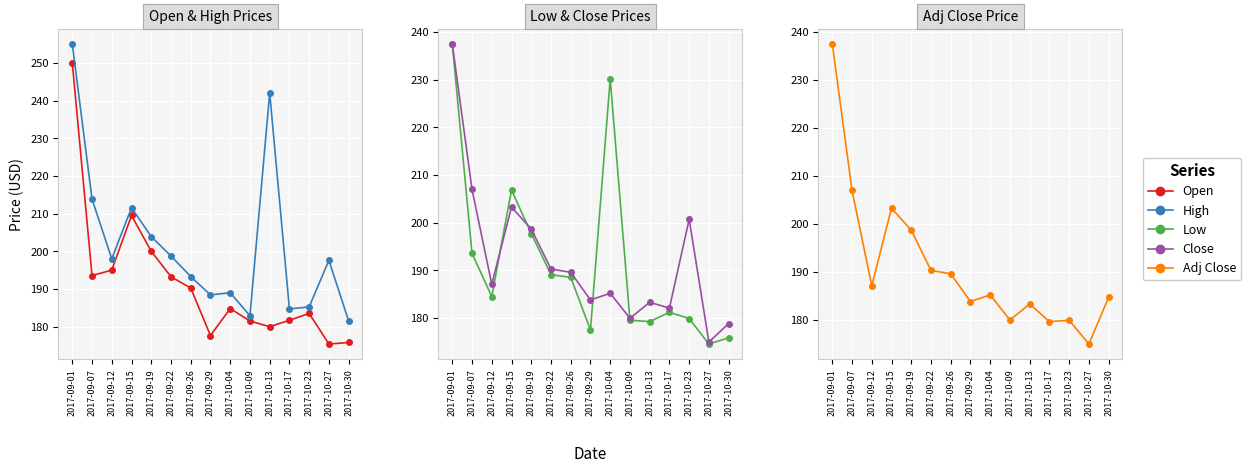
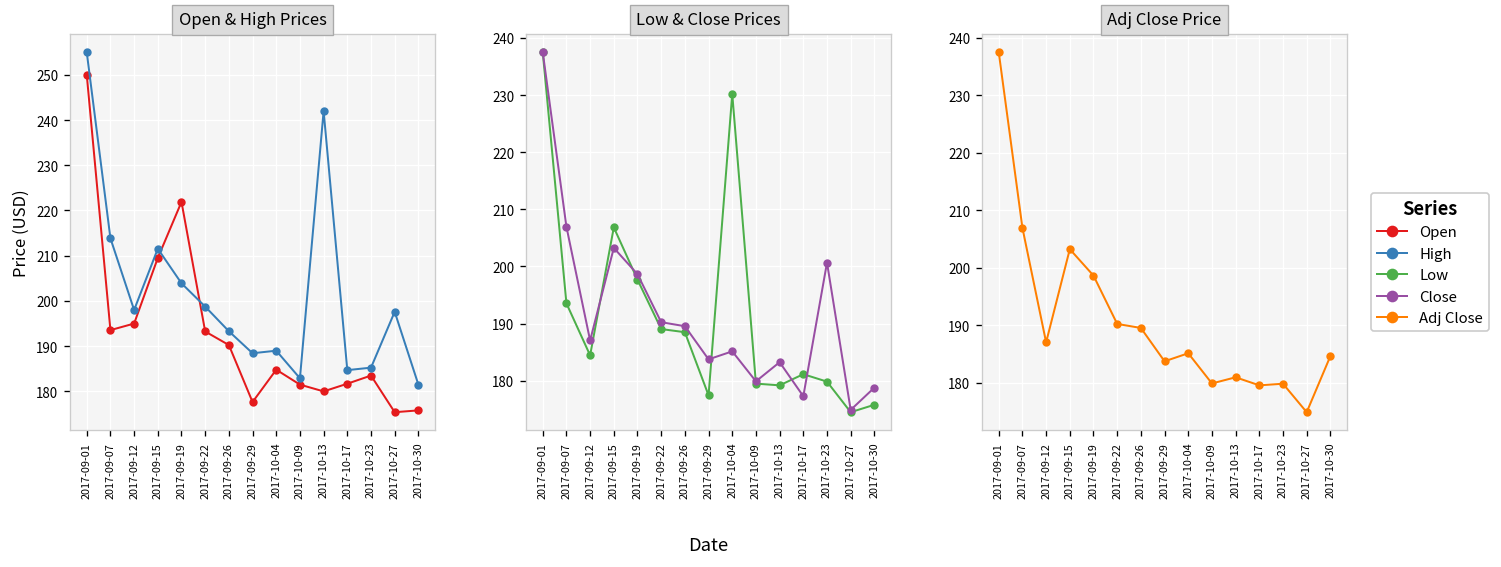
  {
    "Open & High Prices": {
      "Open": {
        "2017-09-01": 250,
        "2017-09-07": 194,
        "2017-09-12": 195,
        "2017-09-15": 210,
-       "2017-09-19": 200,
+       "2017-09-19": 222,
        "2017-09-22": 193,
        "2017-09-26": 190,
        "2017-09-29": 178,
        "2017-10-04": 185,
        "2017-10-09": 182,
        "2017-10-13": 180,
        "2017-10-17": 182,
        "2017-10-23": 184,
        "2017-10-27": 175,
        "2017-10-30": 176
      },
      "High": {
        "2017-09-01": 255,
        "2017-09-07": 214,
        "2017-09-12": 198,
        "2017-09-15": 212,
        "2017-09-19": 204,
        "2017-09-22": 199,
        "2017-09-26": 193,
        "2017-09-29": 188,
        "2017-10-04": 189,
        "2017-10-09": 183,
        "2017-10-13": 242,
        "2017-10-17": 185,
        "2017-10-23": 185,
        "2017-10-27": 198,
        "2017-10-30": 182
      }
    },
    "Low & Close Prices": {
      "Low": {
        "2017-09-07": 194,
        "2017-09-12": 184,
        "2017-09-15": 207,
        "2017-09-19": 198,
        "2017-09-22": 189,
        "2017-09-26": 189,
        "2017-09-29": 177,
        "2017-10-04": 230,
        "2017-10-13": 179,
        "2017-10-17": 181,
        "2017-10-23": 180,
        "2017-10-30": 176
      },
      "Close": {
        "2017-09-07": 207,
        "2017-09-12": 187,
        "2017-09-15": 203,
        "2017-09-19": 199,
        "2017-09-22": 190,
        "2017-09-26": 190,
        "2017-09-29": 184,
        "2017-10-04": 185,
        "2017-10-13": 183,
-       "2017-10-17": 182,
+       "2017-10-17": 177,
        "2017-10-23": 201,
        "2017-10-30": 179
      }
    },
    "Adj Close Price": {
      "2017-09-01": 238,
      "2017-09-07": 207,
      "2017-09-12": 187,
      "2017-09-15": 203,
      "2017-09-19": 199,
      "2017-09-22": 190,
      "2017-09-26": 190,
      "2017-09-29": 184,
      "2017-10-04": 185,
      "2017-10-09": 180,
-     "2017-10-13": 183,
+     "2017-10-13": 181,
      "2017-10-17": 180,
      "2017-10-23": 180,
      "2017-10-27": 175,
      "2017-10-30": 185
    }
  }
